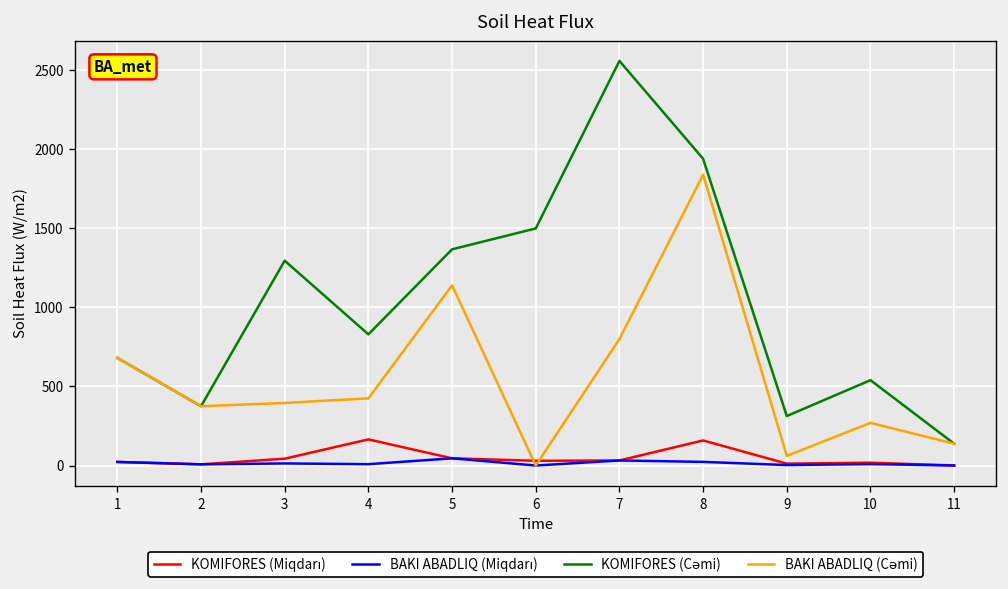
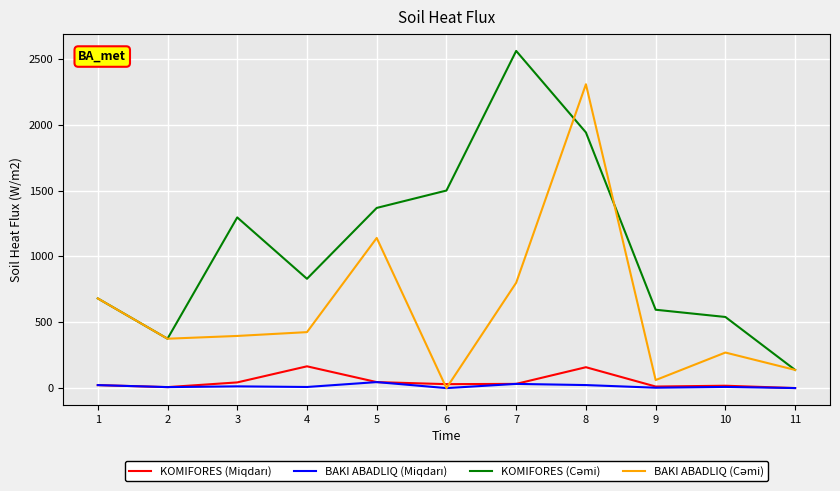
  {
    "KOMIFORES (Miqdarı)": {
      "3": 40,
      "4": 170,
      "6": 30,
      "8": 160
    },
    "BAKI ABADLIQ (Miqdarı)": {
      "3": 10,
      "4": 10,
      "8": 20
    },
    "KOMIFORES (Cəmi)": {
      "3": 1300,
      "4": 830,
      "5": 1370,
      "6": 1500,
      "7": 2560,
      "8": 1940,
-     "9": 310,
+     "9": 600,
      "10": 540
    },
    "BAKI ABADLIQ (Cəmi)": {
      "3": 400,
      "4": 430,
      "5": 1140,
      "7": 800,
-     "8": 1840,
+     "8": 2310,
      "9": 60,
      "10": 270
    }
  }
